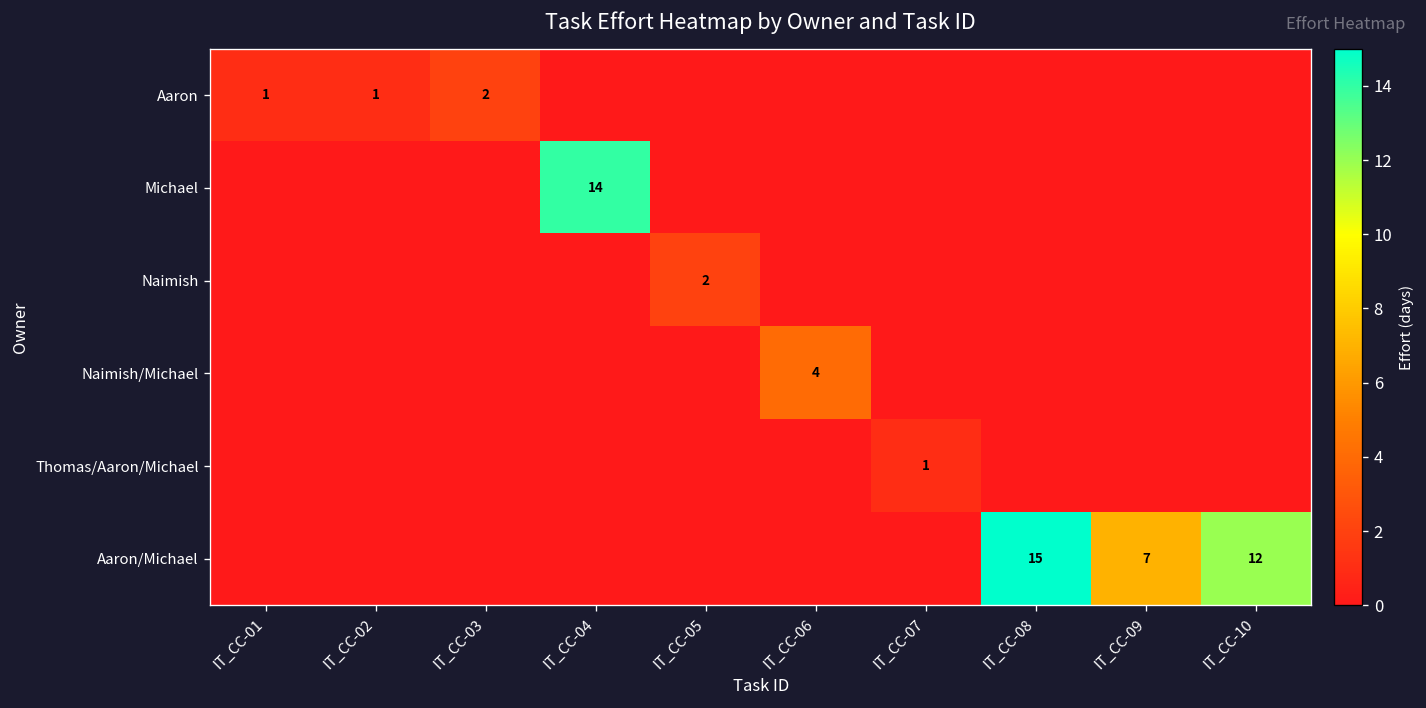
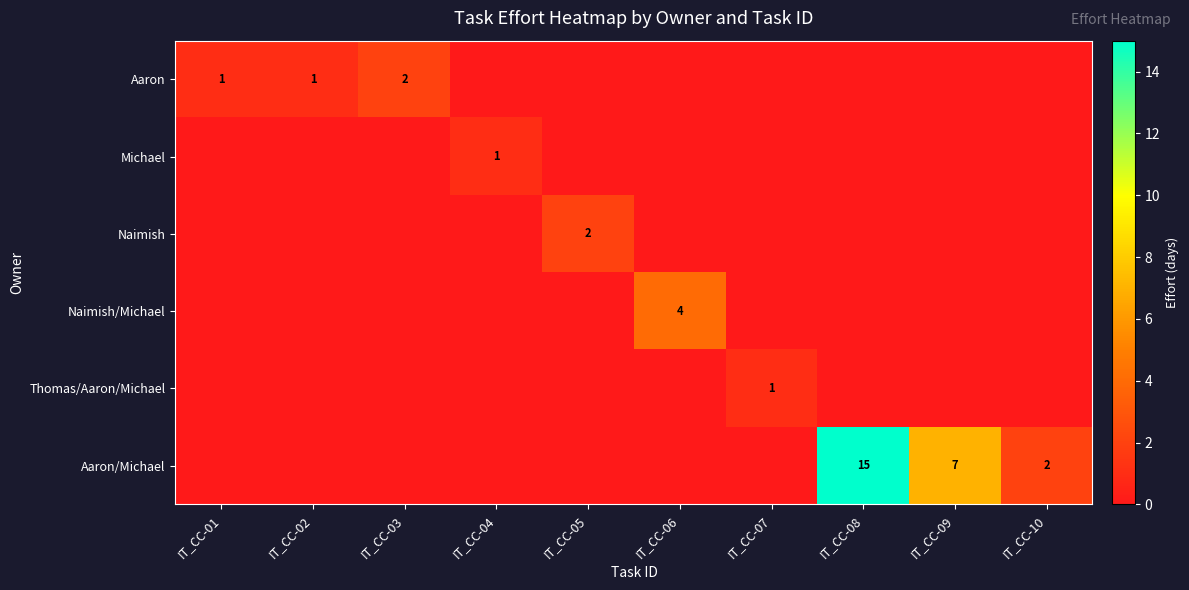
  {
    "Aaron": {
      "IT_CC-01": 1,
      "IT_CC-02": 1,
      "IT_CC-03": 2
    },
    "Michael": {
-     "IT_CC-04": 14
+     "IT_CC-04": 1
    },
    "Naimish": {
      "IT_CC-05": 2
    },
    "Naimish/Michael": {
      "IT_CC-06": 4
    },
    "Thomas/Aaron/Michael": {
      "IT_CC-07": 1
    },
    "Aaron/Michael": {
      "IT_CC-08": 15,
      "IT_CC-09": 7,
-     "IT_CC-10": 12
+     "IT_CC-10": 2
    }
  }
